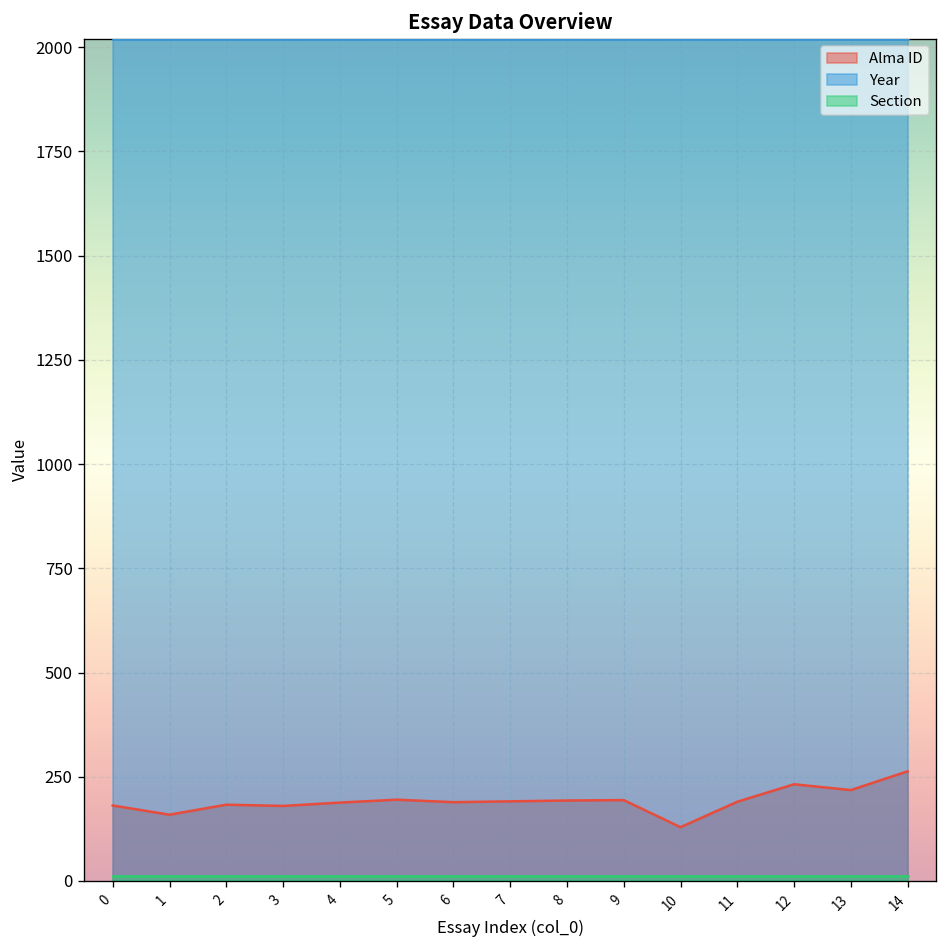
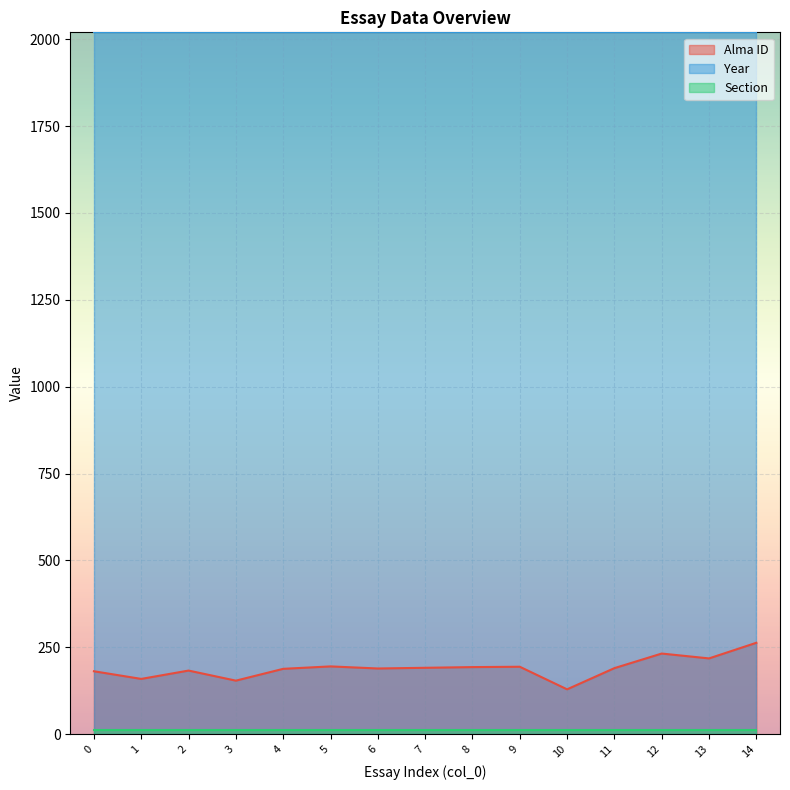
  {
    "Alma ID": {
      "0": 180,
      "1": 160,
      "2": 180,
-     "3": 180,
+     "3": 150,
      "4": 190,
      "5": 200,
      "6": 190,
      "7": 190,
      "8": 190,
      "9": 190,
      "10": 130,
      "11": 190,
      "12": 230,
      "13": 220,
      "14": 260
    },
    "Year": {
      "0": 2020,
      "1": 2020,
      "2": 2020,
      "3": 2020,
      "4": 2020,
      "5": 2020,
      "6": 2020,
      "7": 2020,
      "8": 2020,
      "9": 2020,
      "10": 2020,
      "11": 2020,
      "12": 2020,
      "13": 2020,
      "14": 2020
    },
    "Section": {
      "0": 10,
      "1": 10,
      "2": 10,
      "3": 10,
      "4": 10,
      "5": 10,
      "6": 10,
      "7": 10,
      "8": 10,
      "9": 10,
      "10": 10,
      "11": 10,
      "12": 10,
      "13": 10,
      "14": 10
    }
  }
